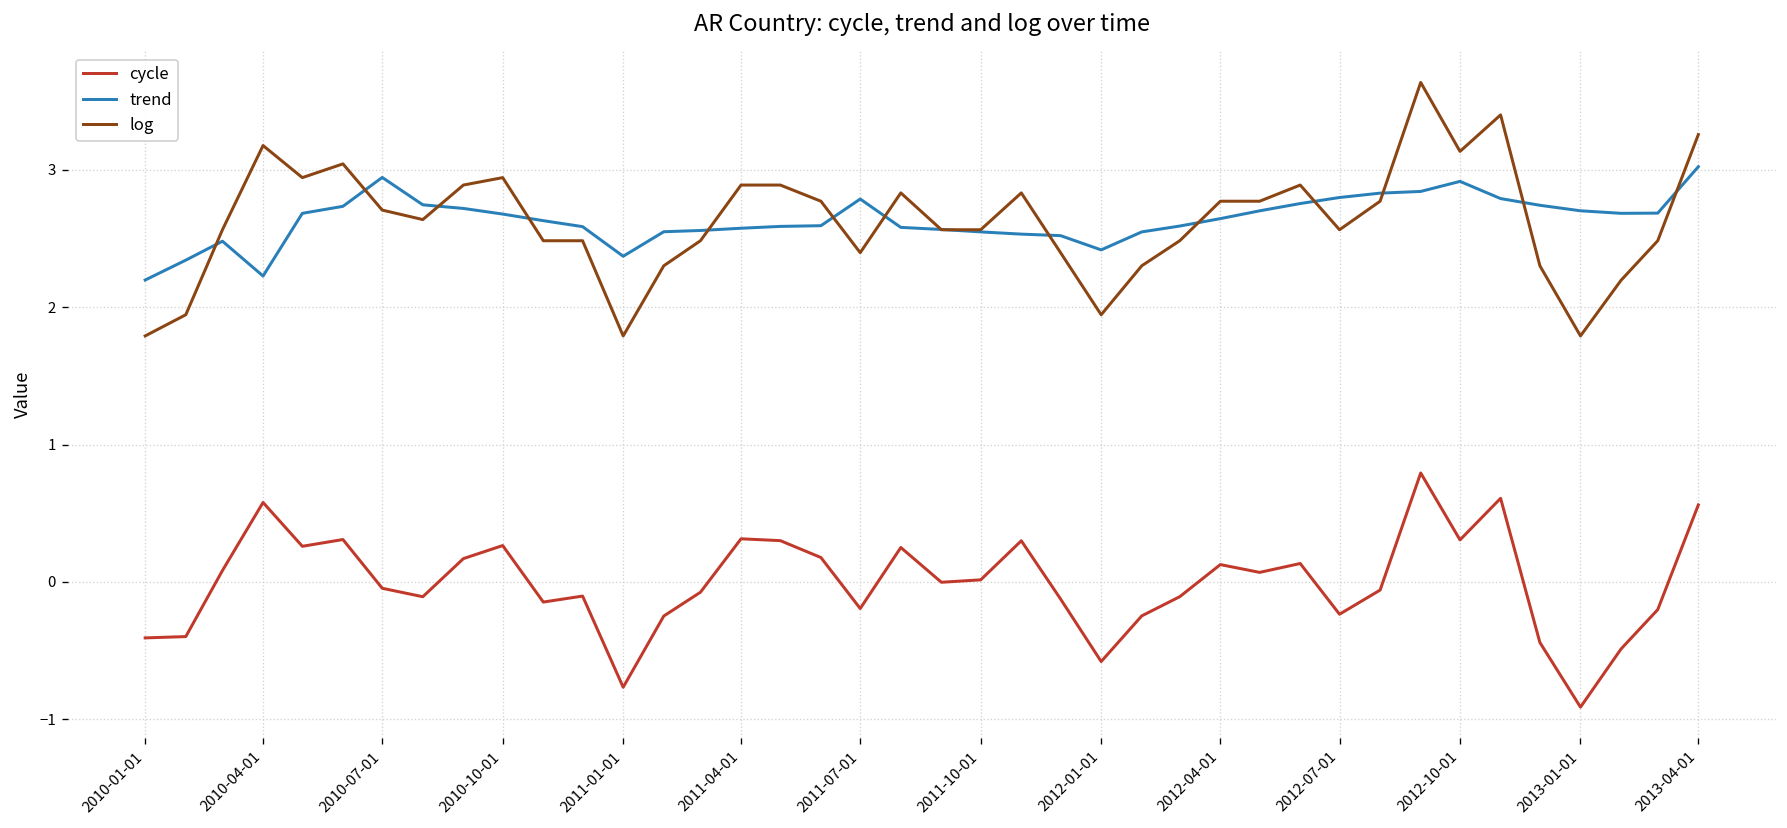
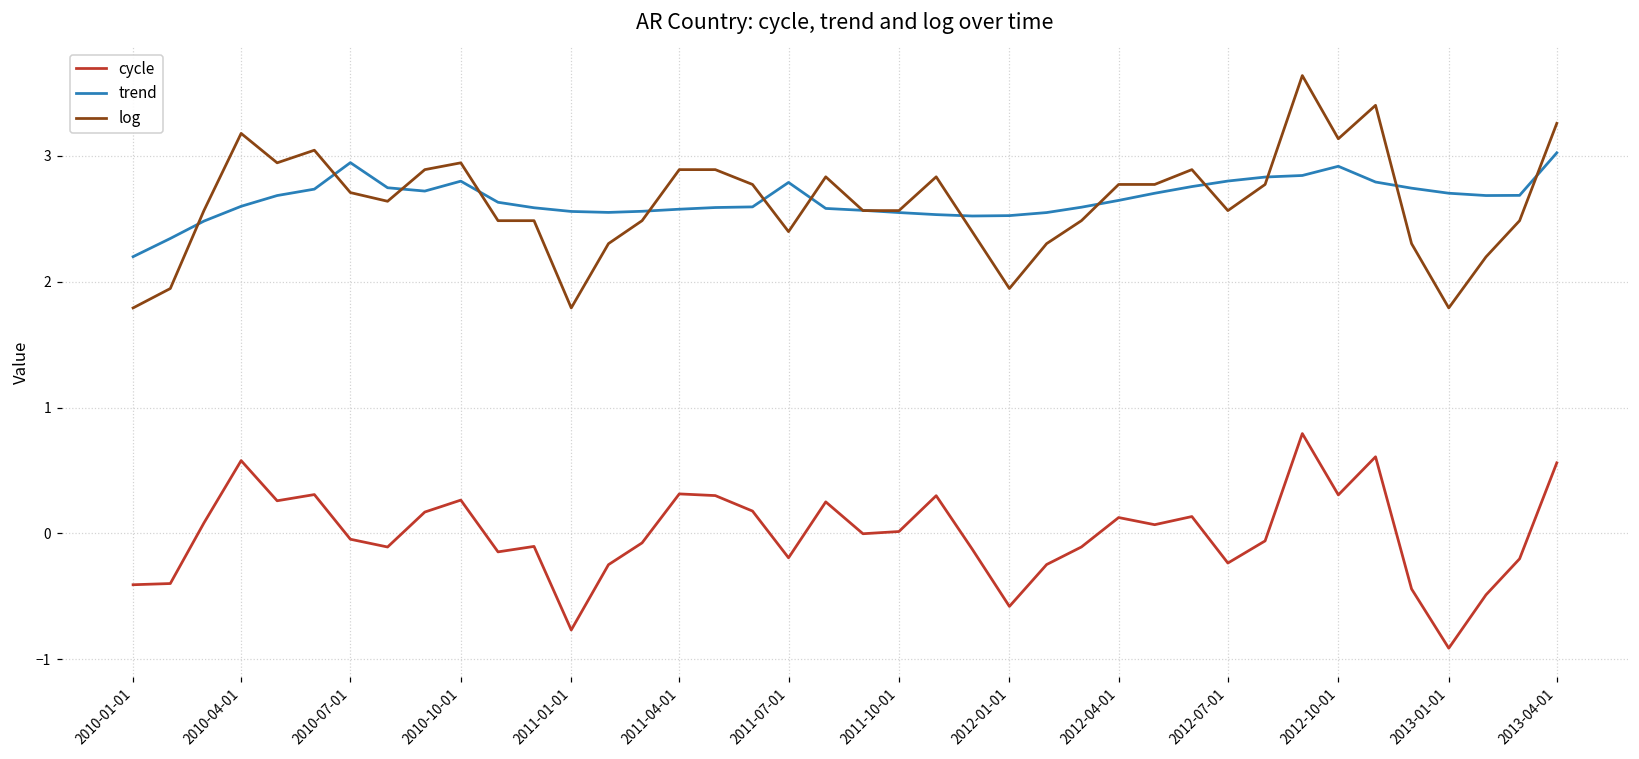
  {
    "trend": {
      "2010-01-01": 2.20,
-     "2010-04-01": 2.23,
+     "2010-04-01": 2.60,
      "2010-07-01": 2.95,
-     "2010-10-01": 2.68,
-     "2011-01-01": 2.37,
+     "2010-10-01": 2.80,
+     "2011-01-01": 2.56,
      "2011-04-01": 2.58,
      "2011-07-01": 2.79,
-     "2012-01-01": 2.42,
+     "2012-01-01": 2.53,
      "2012-04-01": 2.65,
      "2012-07-01": 2.80,
      "2012-10-01": 2.92,
      "2013-01-01": 2.70,
      "2013-04-01": 3.02
    }
  }
